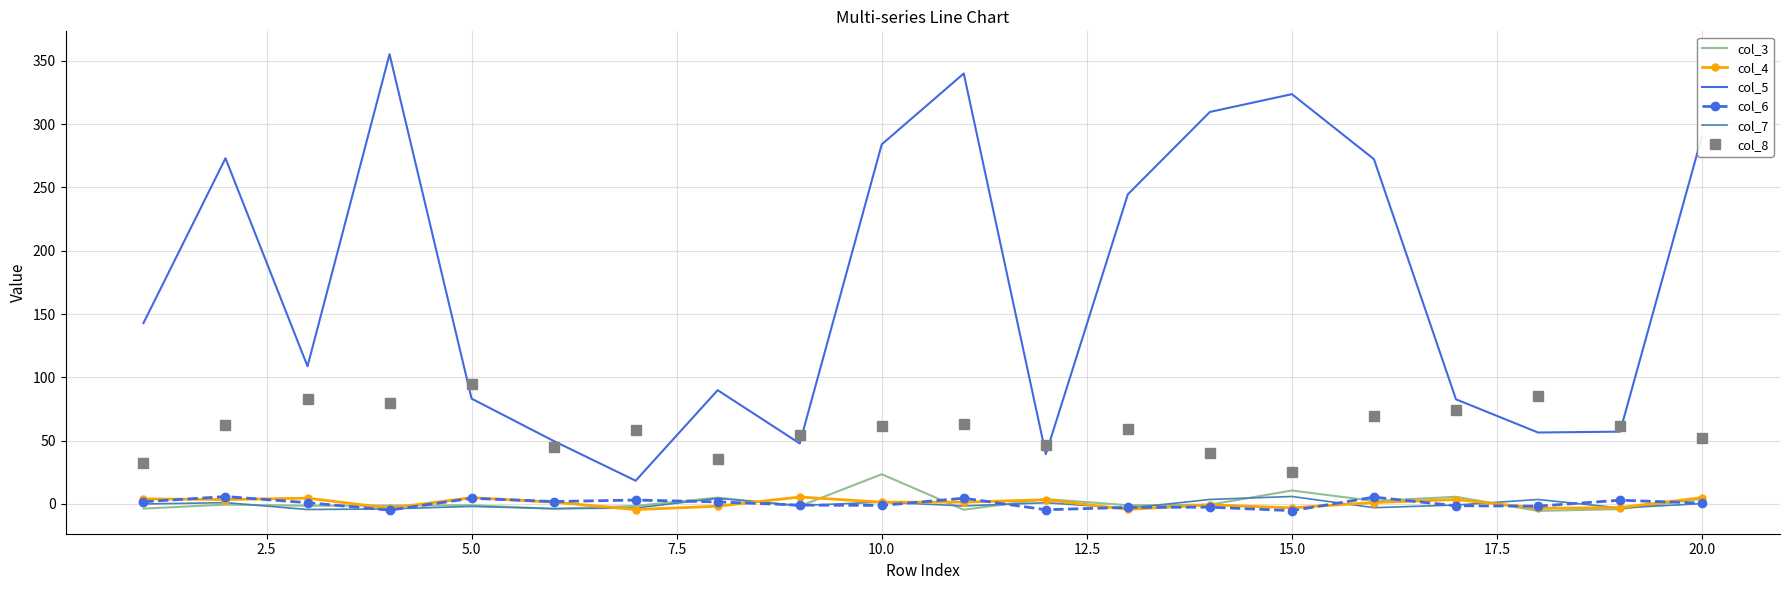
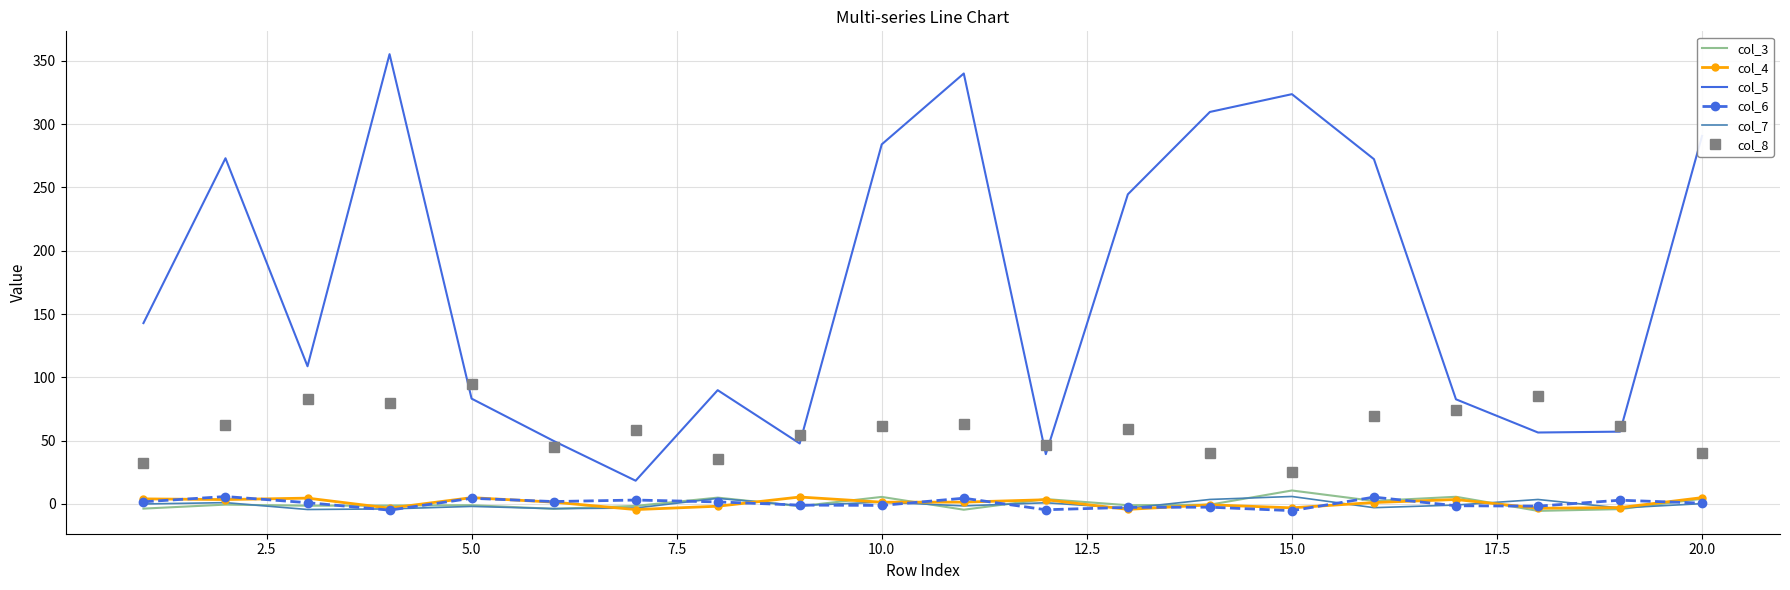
  {
    "col_3": {
-     "10.0": 23,
+     "10.0": 5,
      "15.0": 11
    },
    "col_4": {
      "15.0": -3
    },
    "col_8": {
      "5.0": 94,
      "10.0": 61,
      "15.0": 25,
-     "20.0": 52
+     "20.0": 40
    }
  }
